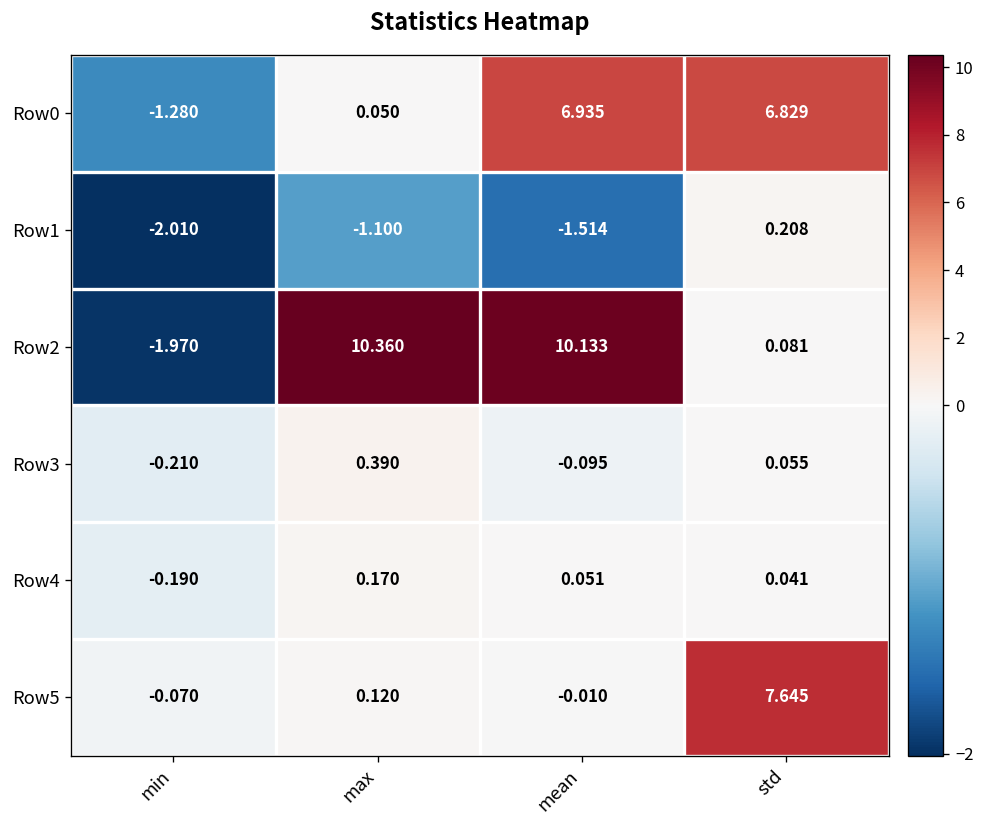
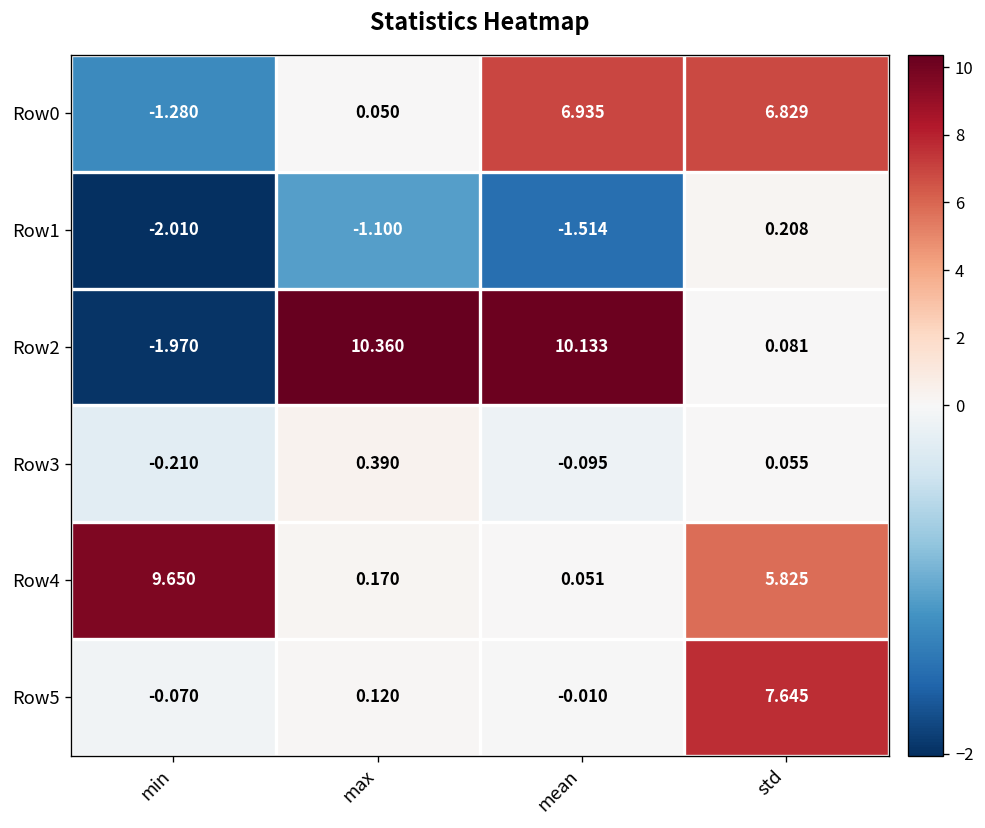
  {
    "Row0": {
      "min": -1.280,
      "max": 0.050,
      "mean": 6.935,
      "std": 6.829
    },
    "Row1": {
      "min": -2.010,
      "max": -1.100,
      "mean": -1.514,
      "std": 0.208
    },
    "Row2": {
      "min": -1.970,
      "max": 10.360,
      "mean": 10.133,
      "std": 0.081
    },
    "Row3": {
      "min": -0.210,
      "max": 0.390,
      "mean": -0.095,
      "std": 0.055
    },
    "Row4": {
-     "min": -0.190,
+     "min": 9.650,
      "max": 0.170,
      "mean": 0.051,
-     "std": 0.041
+     "std": 5.825
    },
    "Row5": {
      "min": -0.070,
      "max": 0.120,
      "mean": -0.010,
      "std": 7.645
    }
  }
